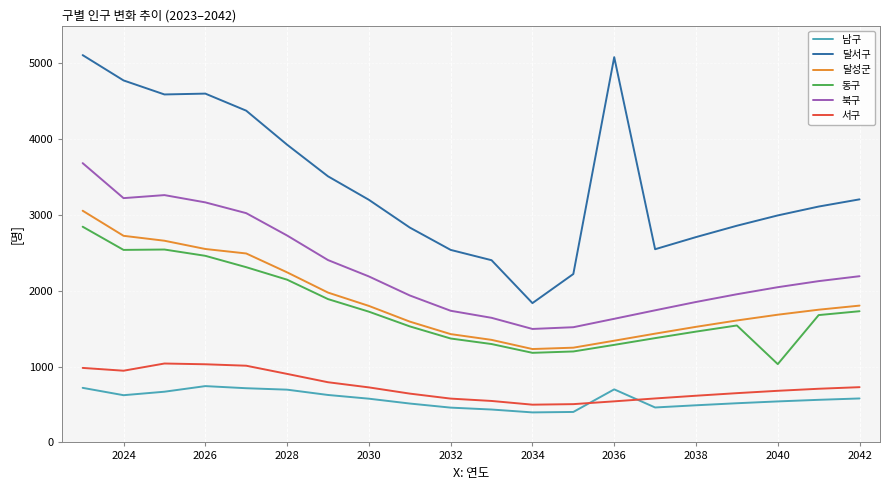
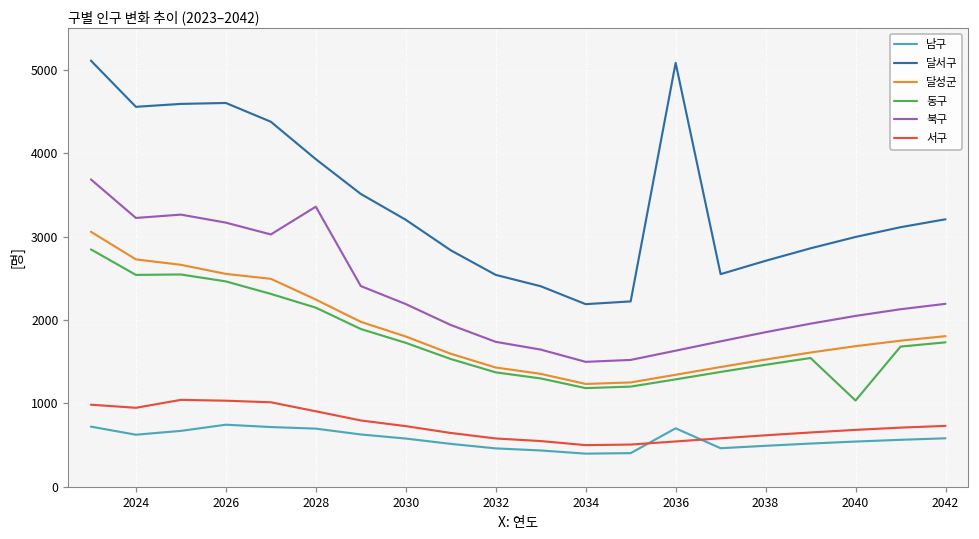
  {
    "남구": {
      "2024": 600,
      "2026": 700,
      "2028": 700,
      "2030": 600,
      "2032": 500,
      "2034": 400,
      "2036": 700,
      "2038": 500,
      "2040": 500,
      "2042": 600
    },
    "달서구": {
-     "2024": 4800,
+     "2024": 4600,
      "2026": 4600,
      "2028": 3900,
      "2030": 3200,
      "2032": 2500,
-     "2034": 1800,
+     "2034": 2200,
      "2036": 5100,
      "2038": 2700,
      "2040": 3000,
      "2042": 3200
    },
    "달성군": {
      "2024": 2700,
      "2026": 2600,
      "2028": 2200,
      "2030": 1800,
      "2032": 1400,
      "2034": 1200,
      "2036": 1300,
      "2038": 1500,
      "2040": 1700,
      "2042": 1800
    },
    "동구": {
      "2024": 2500,
      "2026": 2500,
      "2028": 2100,
      "2030": 1700,
      "2032": 1400,
      "2034": 1200,
      "2036": 1300,
      "2038": 1500,
      "2040": 1000,
      "2042": 1700
    },
    "북구": {
      "2024": 3200,
      "2026": 3200,
-     "2028": 2700,
+     "2028": 3400,
      "2030": 2200,
      "2032": 1700,
      "2034": 1500,
      "2036": 1600,
      "2038": 1900,
      "2040": 2000,
      "2042": 2200
    },
    "서구": {
      "2024": 900,
      "2026": 1000,
      "2028": 900,
      "2030": 700,
      "2032": 600,
      "2034": 500,
      "2036": 500,
      "2038": 600,
      "2040": 700,
      "2042": 700
    }
  }
